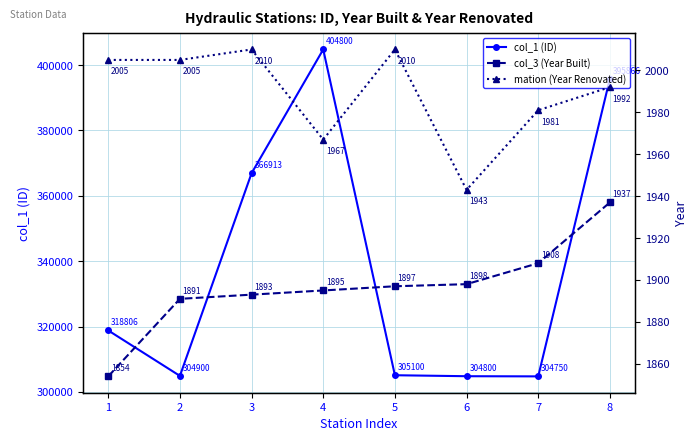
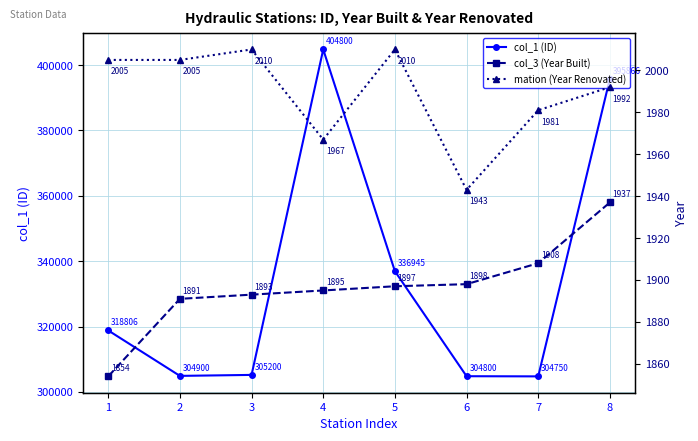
  {
    "col_1 (ID)": {
      "1": 318806,
      "2": 304900,
-     "3": 366913,
+     "3": 305200,
      "4": 404800,
-     "5": 305100,
+     "5": 336945,
      "6": 304800,
      "7": 304750
    }
  }
